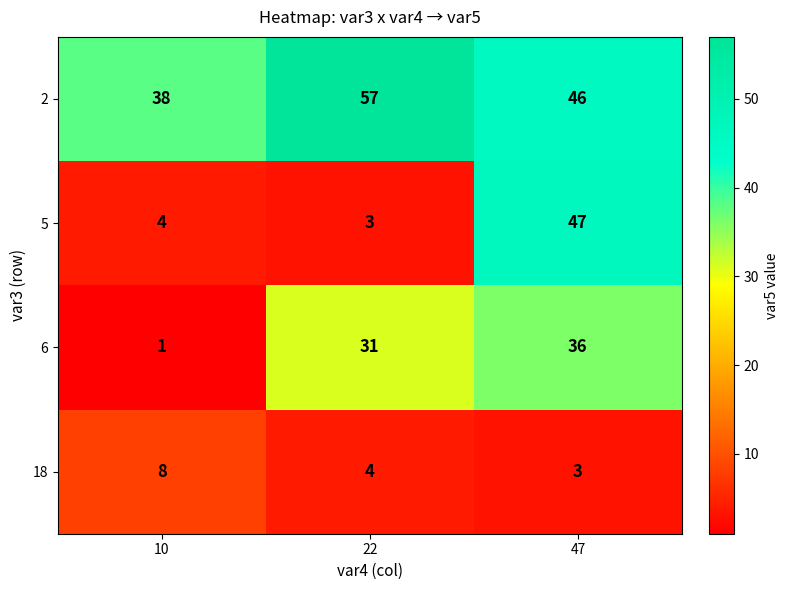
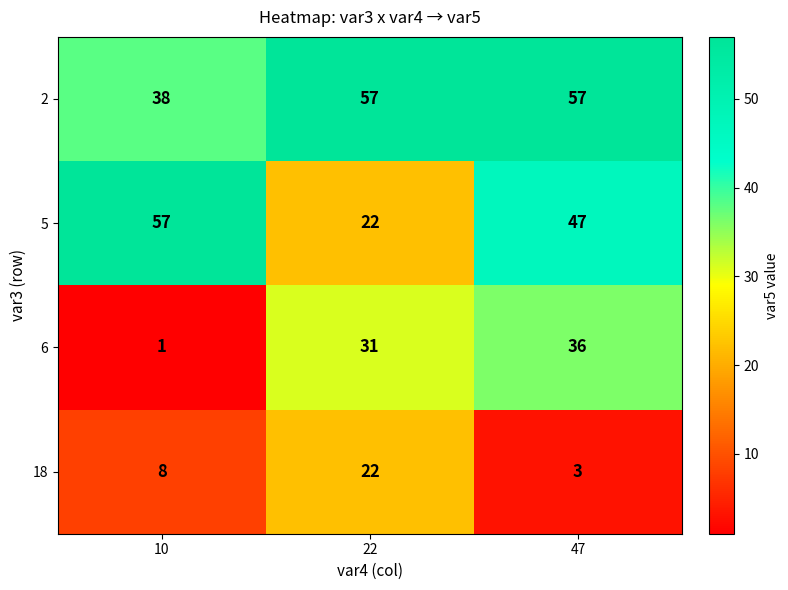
  {
    "2": {
      "10": 38,
      "22": 57,
-     "47": 46
+     "47": 57
    },
    "5": {
-     "10": 4,
-     "22": 3,
+     "10": 57,
+     "22": 22,
      "47": 47
    },
    "6": {
      "10": 1,
      "22": 31,
      "47": 36
    },
    "18": {
      "10": 8,
-     "22": 4,
+     "22": 22,
      "47": 3
    }
  }
